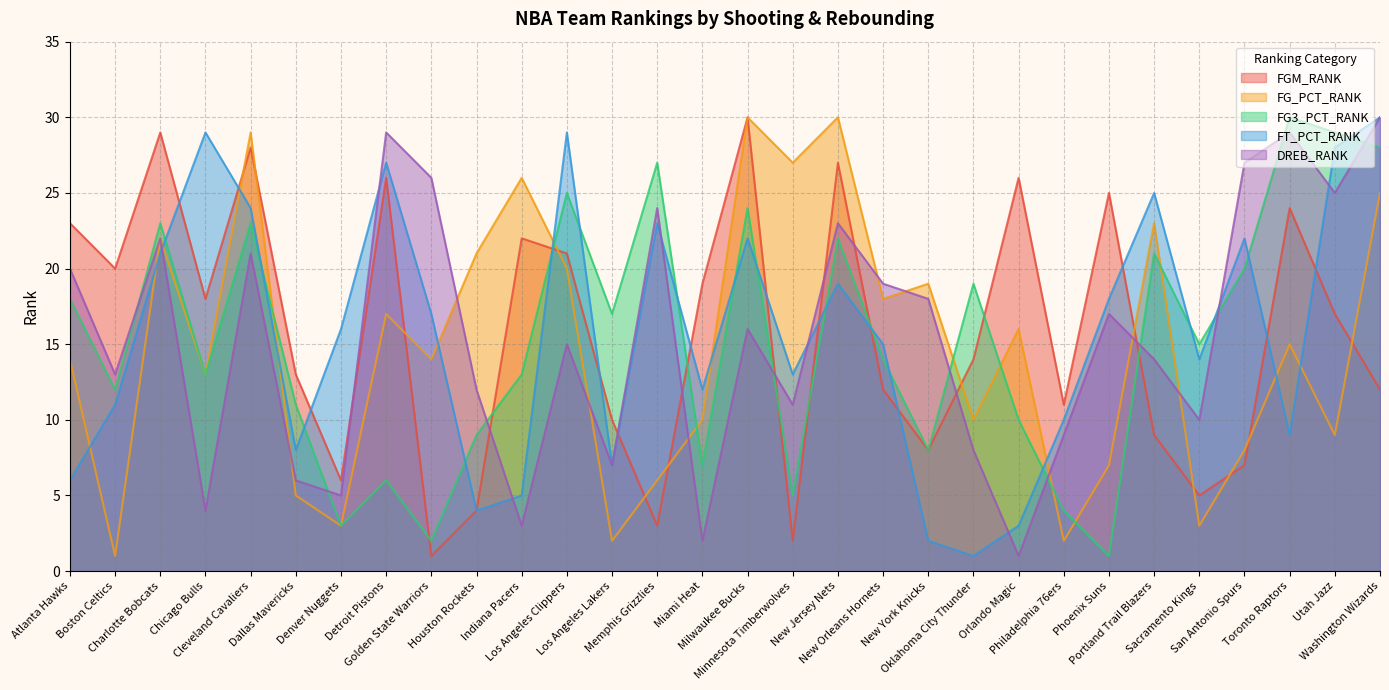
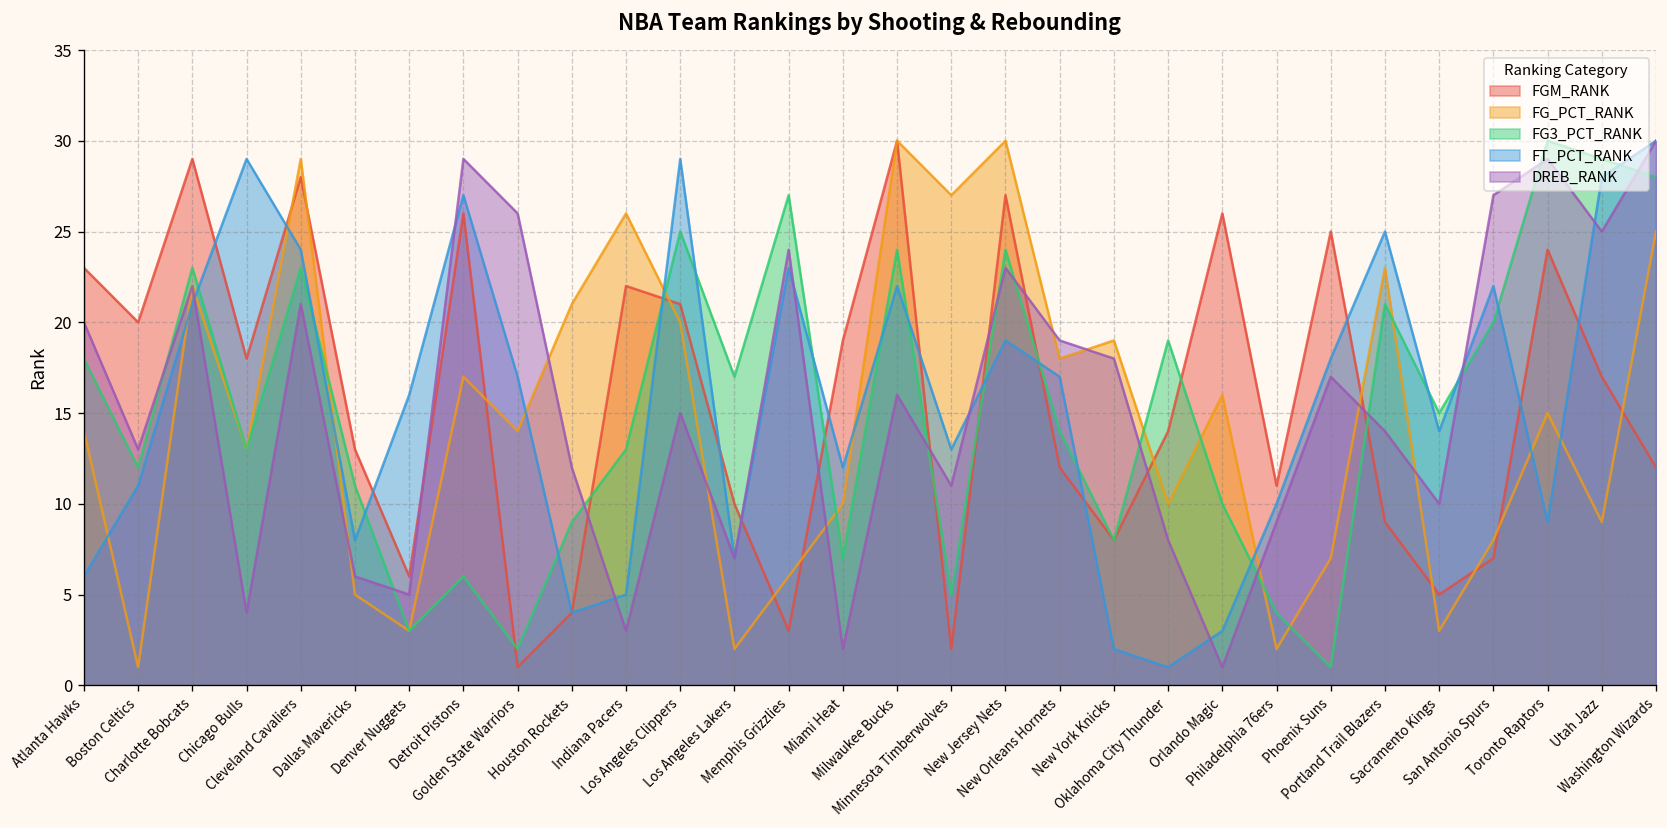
  {
    "FGM_RANK": {
      "Atlanta Hawks": 23,
      "Boston Celtics": 20,
      "Charlotte Bobcats": 29,
      "Chicago Bulls": 18,
      "Cleveland Cavaliers": 28,
      "Dallas Mavericks": 13,
      "Denver Nuggets": 6,
      "Detroit Pistons": 26,
      "Golden State Warriors": 1,
      "Indiana Pacers": 22,
      "Los Angeles Clippers": 21,
      "Los Angeles Lakers": 10,
      "Memphis Grizzlies": 3,
      "Miami Heat": 19,
      "Minnesota Timberwolves": 2,
      "New Jersey Nets": 27,
      "New Orleans Hornets": 12,
      "Oklahoma City Thunder": 14,
      "Orlando Magic": 26,
      "Philadelphia 76ers": 11,
      "Phoenix Suns": 25,
      "Portland Trail Blazers": 9,
      "Sacramento Kings": 5,
      "San Antonio Spurs": 7,
      "Toronto Raptors": 24,
      "Utah Jazz": 17,
      "Washington Wizards": 12
    },
    "FG_PCT_RANK": {
      "Atlanta Hawks": 14,
      "Boston Celtics": 1,
      "Cleveland Cavaliers": 29,
      "Dallas Mavericks": 5,
      "Detroit Pistons": 17,
      "Golden State Warriors": 14,
      "Houston Rockets": 21,
      "Indiana Pacers": 26,
      "Los Angeles Clippers": 20,
      "Los Angeles Lakers": 2,
      "Memphis Grizzlies": 6,
      "Miami Heat": 10,
      "Minnesota Timberwolves": 27,
      "New Jersey Nets": 30,
      "New Orleans Hornets": 18,
      "New York Knicks": 19,
      "Oklahoma City Thunder": 10,
      "Orlando Magic": 16,
      "Philadelphia 76ers": 2,
      "Phoenix Suns": 7,
      "Portland Trail Blazers": 23,
      "Sacramento Kings": 3,
      "San Antonio Spurs": 8,
      "Toronto Raptors": 15,
      "Utah Jazz": 9,
      "Washington Wizards": 25
    },
    "FG3_PCT_RANK": {
      "Atlanta Hawks": 18,
      "Boston Celtics": 12,
      "Charlotte Bobcats": 23,
      "Cleveland Cavaliers": 23,
      "Dallas Mavericks": 11,
      "Detroit Pistons": 6,
      "Golden State Warriors": 2,
      "Houston Rockets": 9,
      "Indiana Pacers": 13,
      "Los Angeles Clippers": 25,
      "Los Angeles Lakers": 17,
      "Memphis Grizzlies": 27,
      "Miami Heat": 7,
      "Milwaukee Bucks": 24,
      "Minnesota Timberwolves": 5,
-     "New Jersey Nets": 22,
+     "New Jersey Nets": 24,
      "New Orleans Hornets": 14,
      "Oklahoma City Thunder": 19,
      "Orlando Magic": 10,
      "Philadelphia 76ers": 4,
      "Phoenix Suns": 1,
      "Portland Trail Blazers": 21,
      "Sacramento Kings": 15,
      "San Antonio Spurs": 20,
      "Washington Wizards": 28
    },
    "FT_PCT_RANK": {
      "Atlanta Hawks": 6,
      "Boston Celtics": 11,
      "Charlotte Bobcats": 21,
      "Chicago Bulls": 29,
      "Cleveland Cavaliers": 24,
      "Dallas Mavericks": 8,
      "Denver Nuggets": 16,
      "Detroit Pistons": 27,
      "Golden State Warriors": 17,
      "Indiana Pacers": 5,
      "Los Angeles Clippers": 29,
      "Memphis Grizzlies": 23,
      "Miami Heat": 12,
      "Milwaukee Bucks": 22,
      "Minnesota Timberwolves": 13,
      "New Jersey Nets": 19,
-     "New Orleans Hornets": 15,
+     "New Orleans Hornets": 17,
      "New York Knicks": 2,
      "Oklahoma City Thunder": 1,
      "Orlando Magic": 3,
      "Philadelphia 76ers": 10,
      "Phoenix Suns": 18,
      "Portland Trail Blazers": 25,
      "Sacramento Kings": 14,
      "San Antonio Spurs": 22,
      "Toronto Raptors": 9
    },
    "DREB_RANK": {
      "Atlanta Hawks": 20,
      "Boston Celtics": 13,
      "Chicago Bulls": 4,
      "Cleveland Cavaliers": 21,
      "Dallas Mavericks": 6,
      "Denver Nuggets": 5,
      "Detroit Pistons": 29,
      "Golden State Warriors": 26,
      "Houston Rockets": 12,
      "Indiana Pacers": 3,
      "Los Angeles Clippers": 15,
      "Memphis Grizzlies": 24,
      "Miami Heat": 2,
      "Milwaukee Bucks": 16,
      "Minnesota Timberwolves": 11,
      "New Jersey Nets": 23,
      "New Orleans Hornets": 19,
      "New York Knicks": 18,
      "Oklahoma City Thunder": 8,
      "Orlando Magic": 1,
      "Philadelphia 76ers": 9,
      "Phoenix Suns": 17,
      "Portland Trail Blazers": 14,
      "Sacramento Kings": 10,
      "Utah Jazz": 25
    }
  }
